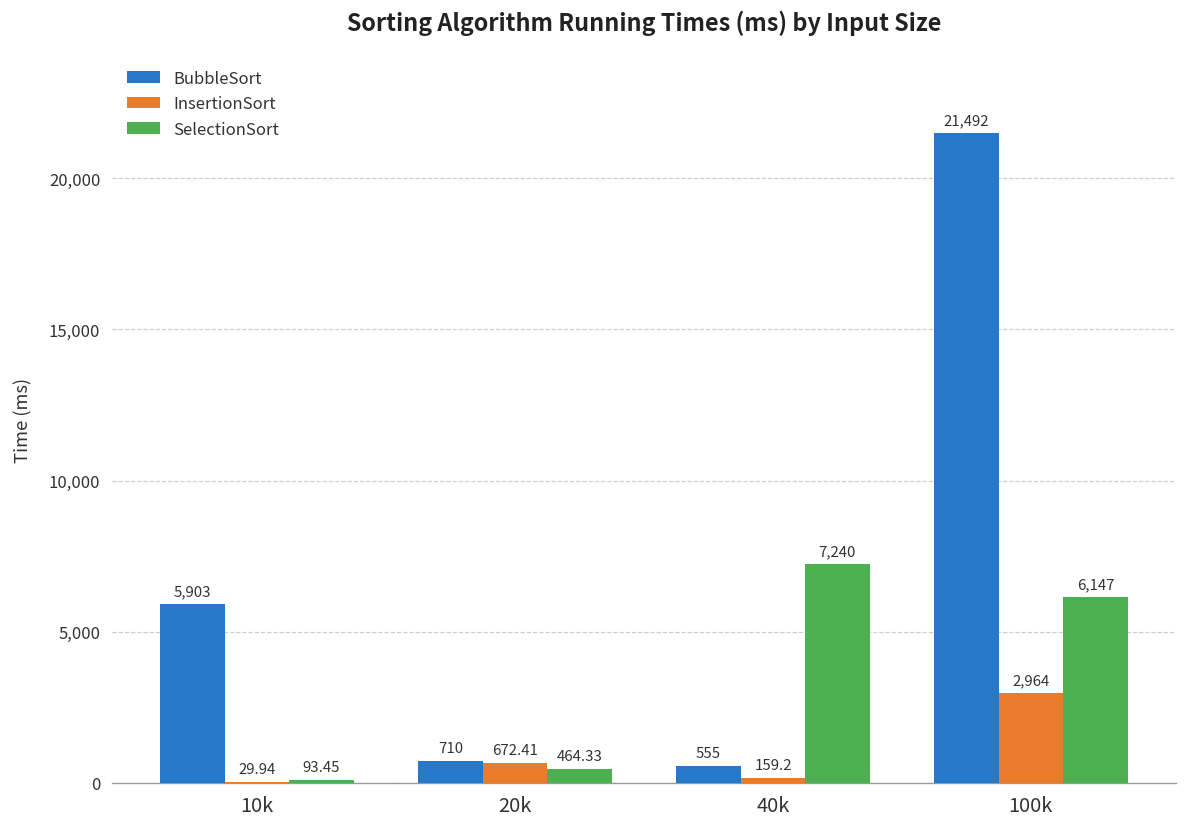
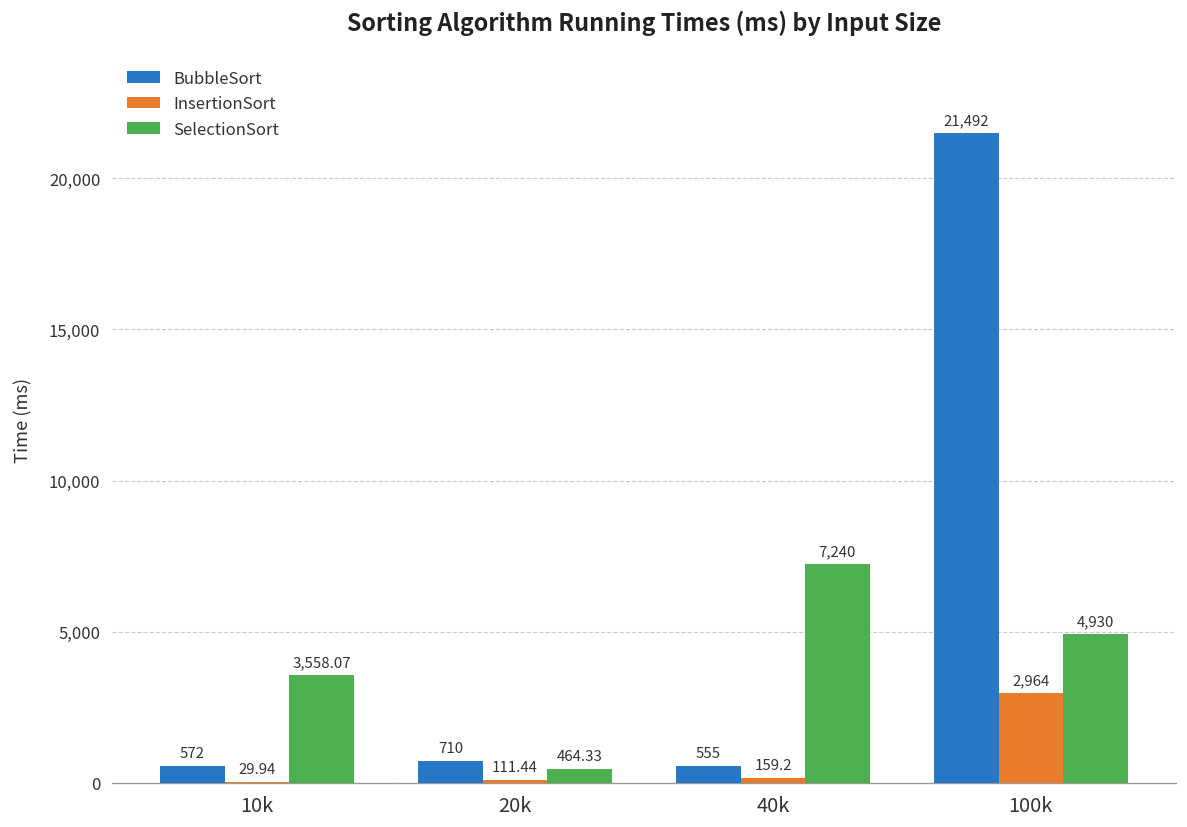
  {
    "BubbleSort": {
-     "10k": "5,903",
+     "10k": "572",
      "20k": "710",
      "40k": "555",
      "100k": "21,492"
    },
    "InsertionSort": {
      "10k": "29.94",
-     "20k": "672.41",
+     "20k": "111.44",
      "40k": "159.2",
      "100k": "2,964"
    },
    "SelectionSort": {
-     "10k": "93.45",
+     "10k": "3,558.07",
      "20k": "464.33",
      "40k": "7,240",
-     "100k": "6,147"
+     "100k": "4,930"
    }
  }
